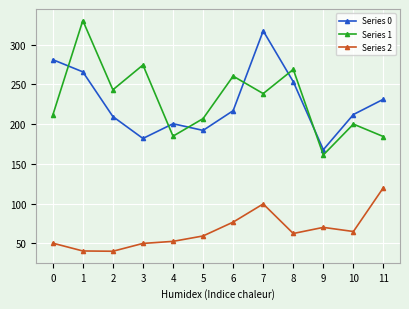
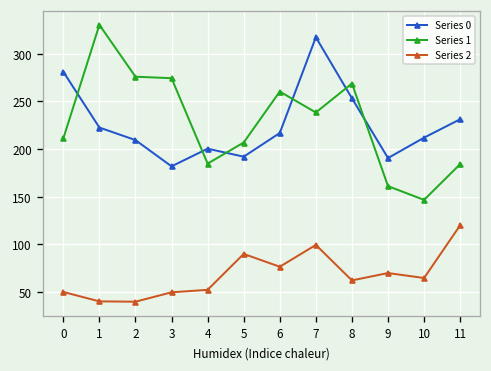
  {
    "Series 0": {
      "0": 280,
-     "1": 270,
+     "1": 220,
      "2": 210,
      "3": 180,
      "4": 200,
      "5": 190,
      "6": 220,
      "7": 320,
      "8": 250,
-     "9": 170,
+     "9": 190,
      "10": 210,
      "11": 230
    },
    "Series 1": {
      "0": 210,
      "1": 330,
-     "2": 240,
+     "2": 280,
      "3": 270,
      "4": 180,
      "5": 210,
      "6": 260,
      "7": 240,
      "8": 270,
      "9": 160,
-     "10": 200,
+     "10": 150,
      "11": 180
    },
    "Series 2": {
      "0": 50,
      "1": 40,
      "2": 40,
      "3": 50,
      "4": 50,
-     "5": 60,
+     "5": 90,
      "6": 80,
      "7": 100,
      "8": 60,
      "9": 70,
      "10": 60,
      "11": 120
    }
  }
